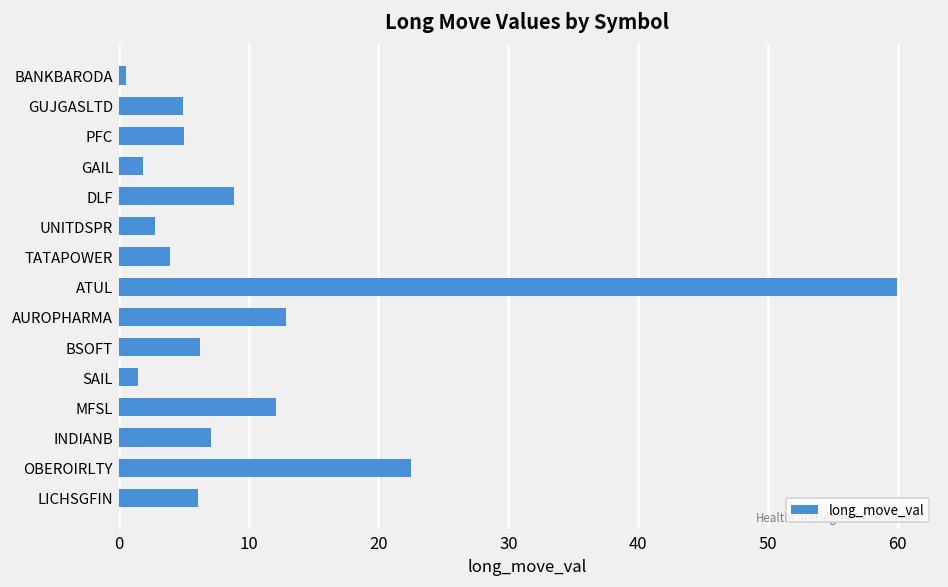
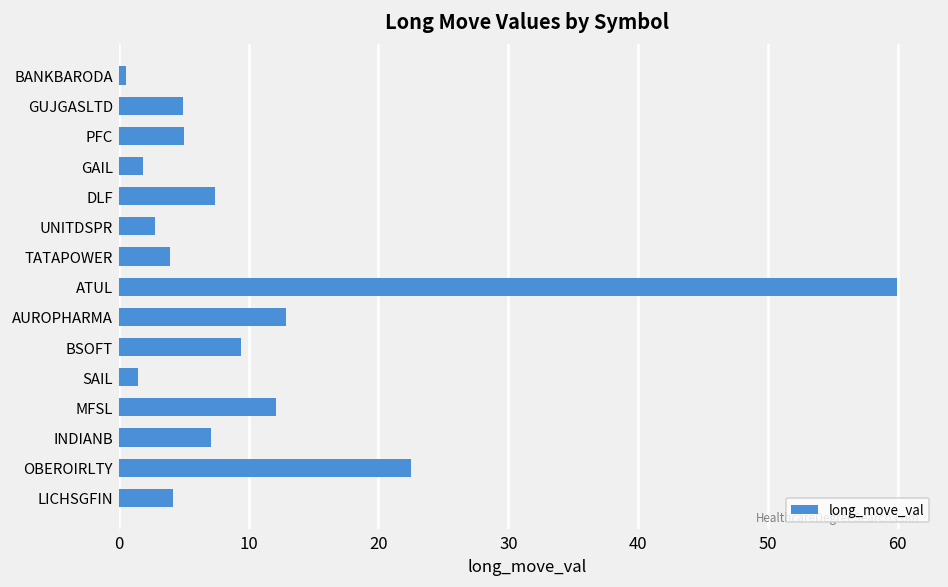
  {
    "BANKBARODA": 0.5,
    "GUJGASLTD": 4.9,
    "PFC": 5.0,
    "GAIL": 1.9,
-   "DLF": 8.9,
+   "DLF": 7.4,
    "UNITDSPR": 2.8,
    "TATAPOWER": 3.9,
    "ATUL": 59.9,
    "AUROPHARMA": 12.9,
-   "BSOFT": 6.2,
+   "BSOFT": 9.4,
    "SAIL": 1.5,
    "MFSL": 12.1,
    "INDIANB": 7.1,
    "OBEROIRLTY": 22.5,
-   "LICHSGFIN": 6.1
+   "LICHSGFIN": 4.2
  }
